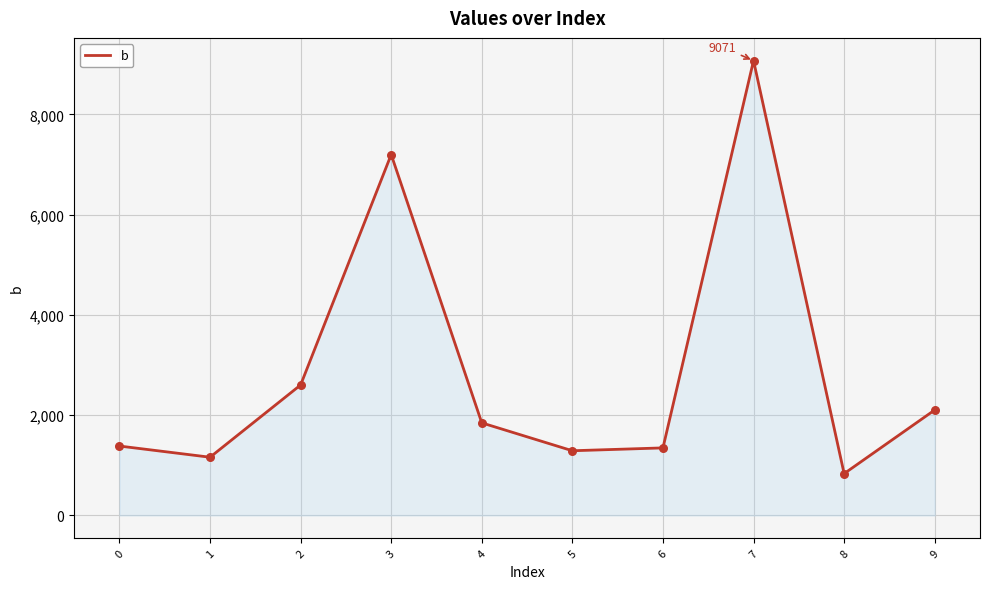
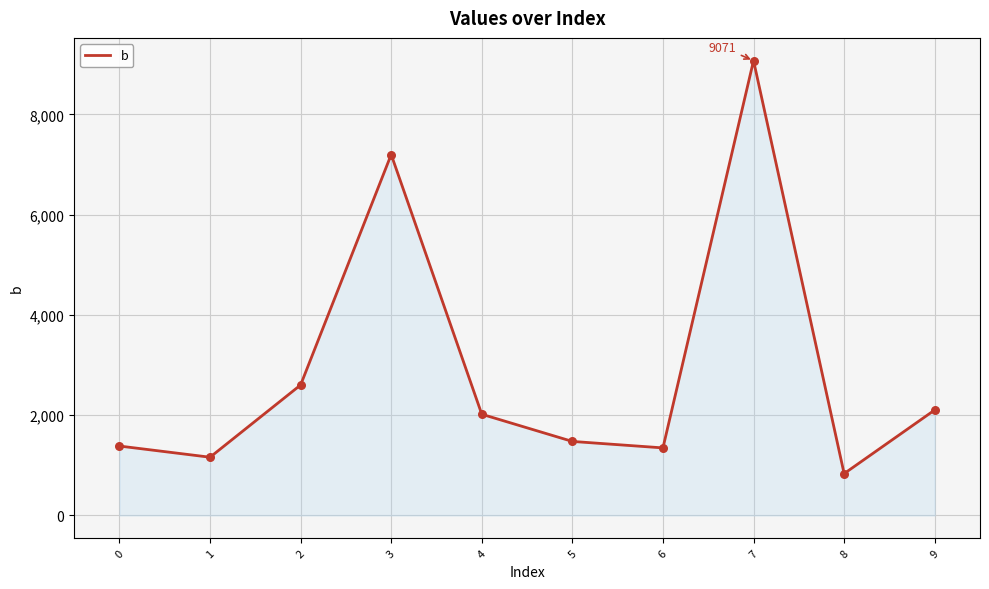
  {
    "0": "1,400",
    "1": "1,200",
    "2": "2,600",
    "3": "7,200",
-   "4": "1,800",
-   "5": "1,300",
+   "4": "2,000",
+   "5": "1,500",
    "6": "1,300",
    "8": "800",
    "9": "2,100"
  }
